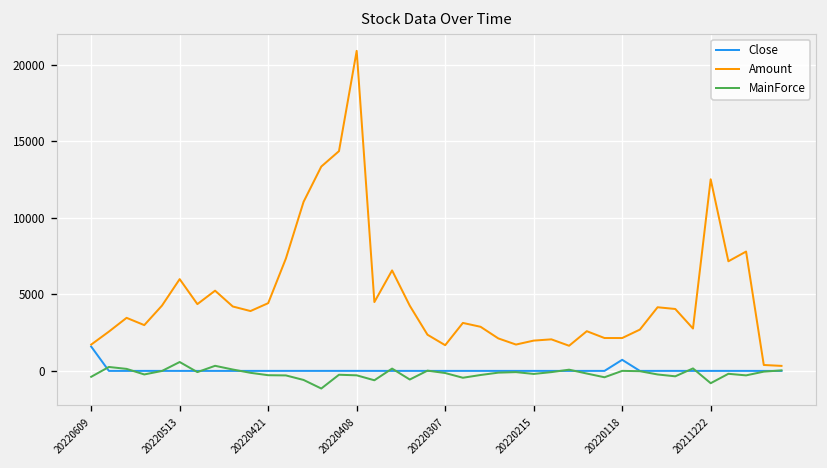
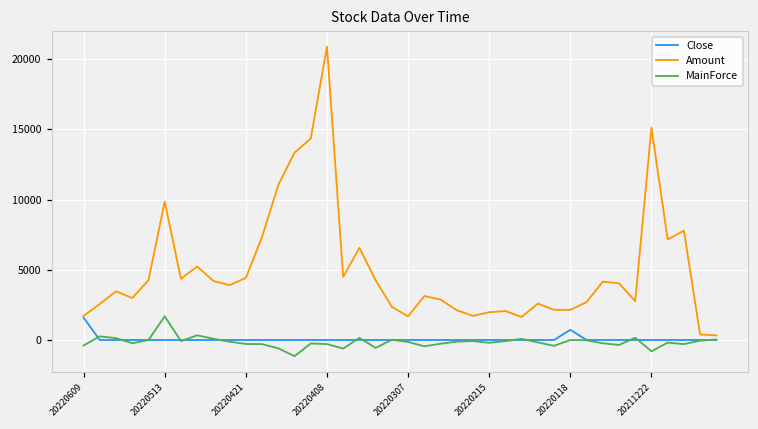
  {
    "Close": {
      "20220513": 0,
      "20220421": 0,
      "20220408": 0,
      "20220118": 700,
      "20211222": 0
    },
    "Amount": {
-     "20220513": 6000,
+     "20220513": 9900,
      "20220421": 4400,
      "20220408": 20900,
      "20220307": 1700,
      "20220215": 2000,
      "20220118": 2200,
-     "20211222": 12500
+     "20211222": 15100
    },
    "MainForce": {
      "20220609": -400,
-     "20220513": 600,
+     "20220513": 1700,
      "20220421": -300,
      "20220408": -300,
      "20220118": 0,
      "20211222": -800
    }
  }
